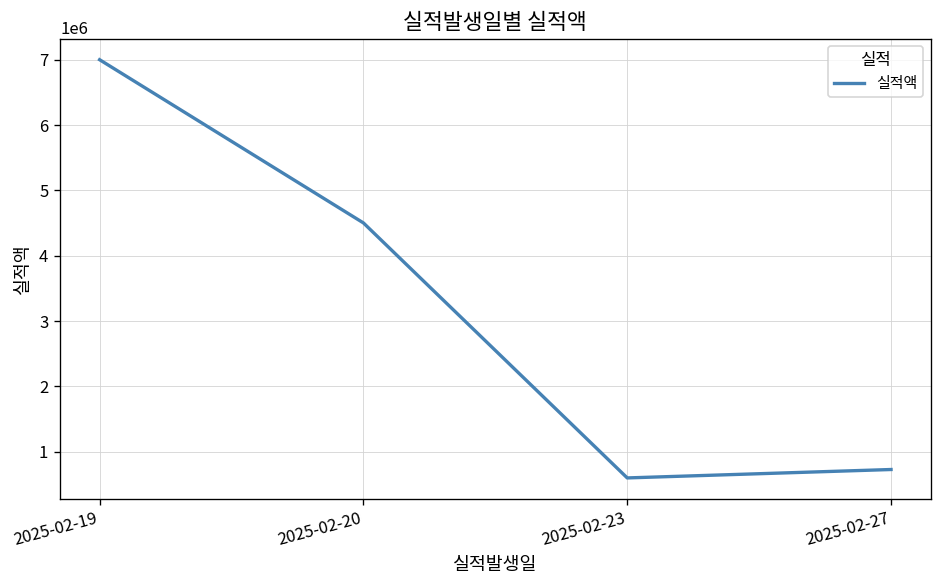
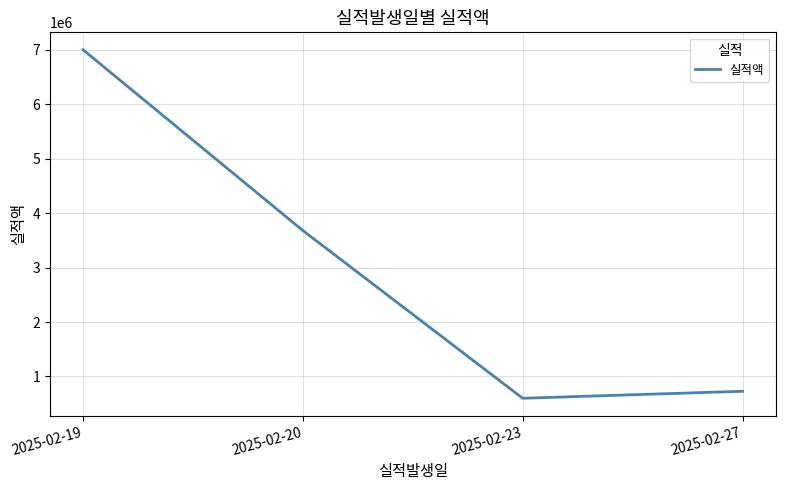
  {
    "2025-02-19": 7000000,
-   "2025-02-20": 4500000,
+   "2025-02-20": 3700000,
    "2025-02-23": 600000,
    "2025-02-27": 700000
  }
